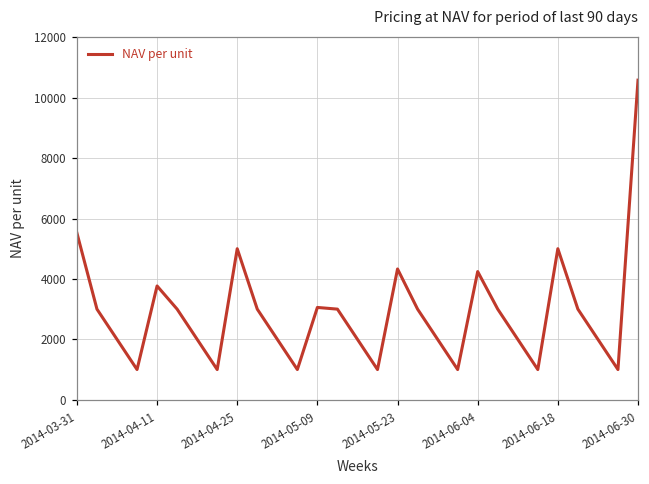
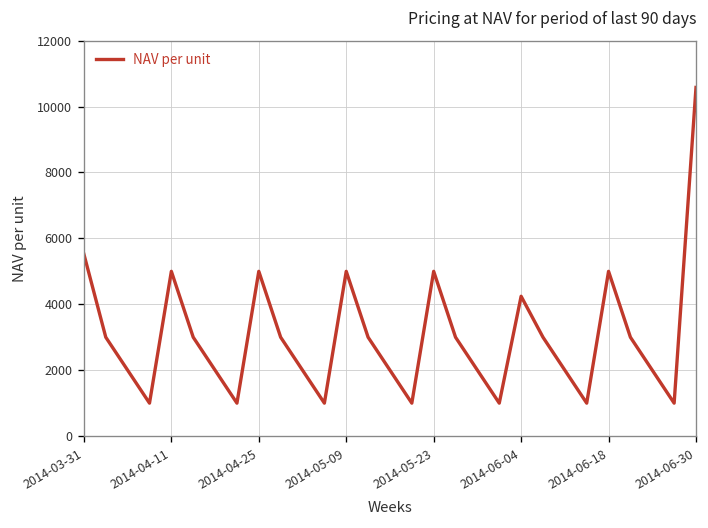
  {
    "2014-03-31": 5500,
-   "2014-04-11": 3800,
+   "2014-04-11": 5000,
    "2014-04-25": 5000,
-   "2014-05-09": 3100,
-   "2014-05-23": 4300,
+   "2014-05-09": 5000,
+   "2014-05-23": 5000,
    "2014-06-04": 4200,
    "2014-06-18": 5000,
    "2014-06-30": 10600
  }
